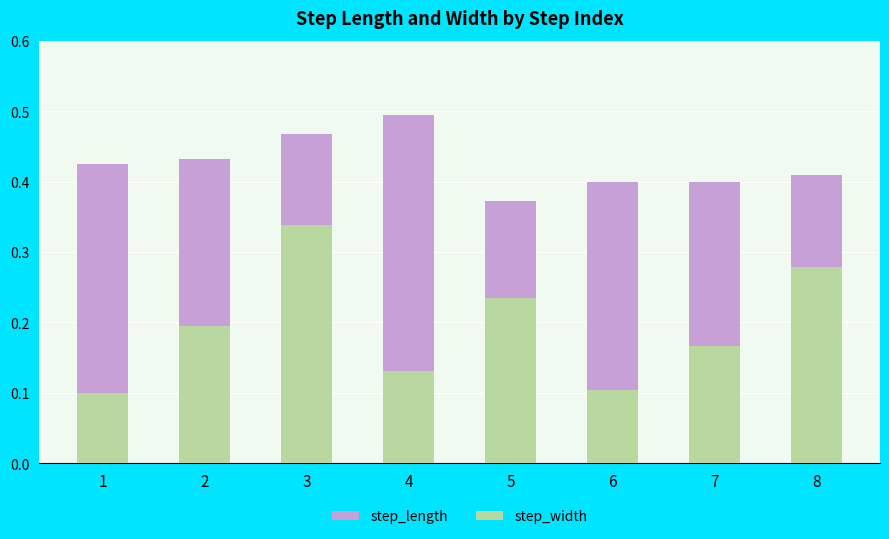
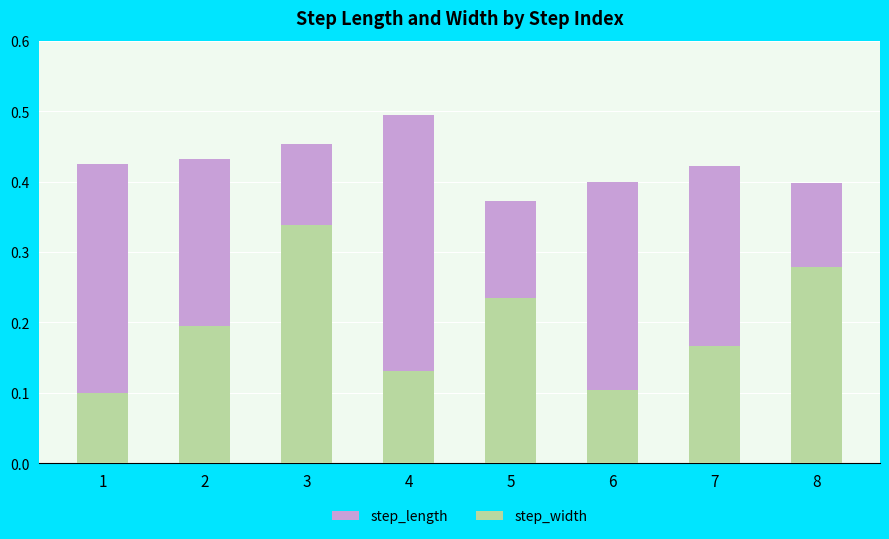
  {
    "step_length": {
      "1": 0.43,
      "2": 0.43,
-     "3": 0.47,
+     "3": 0.45,
      "4": 0.49,
      "5": 0.37,
      "6": 0.40,
-     "7": 0.40,
-     "8": 0.41
+     "7": 0.42,
+     "8": 0.40
    }
  }
